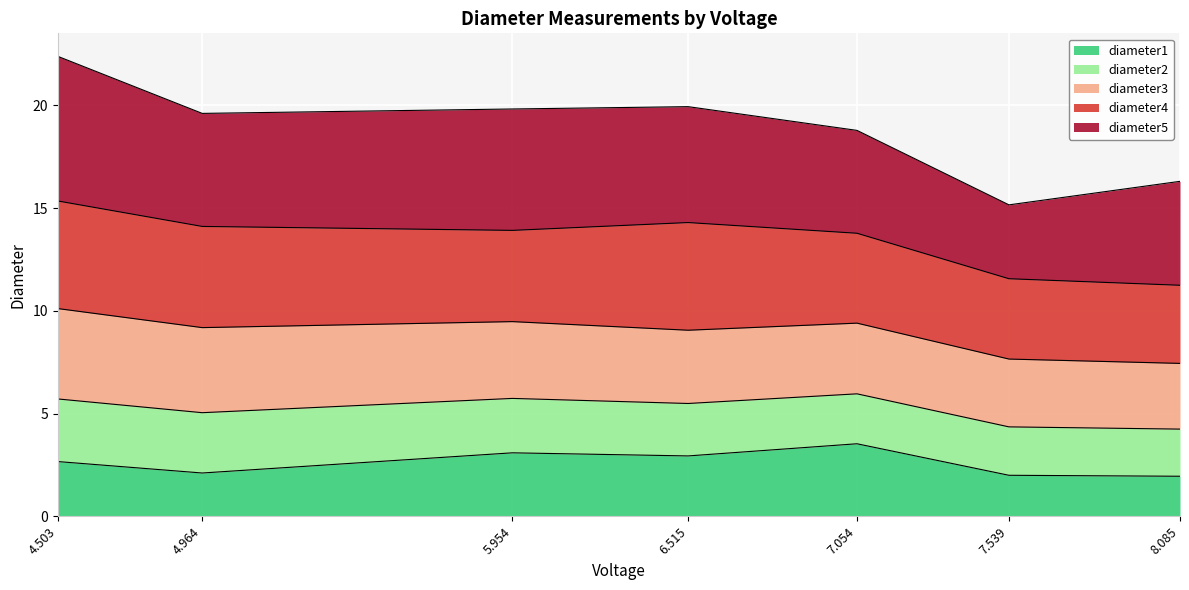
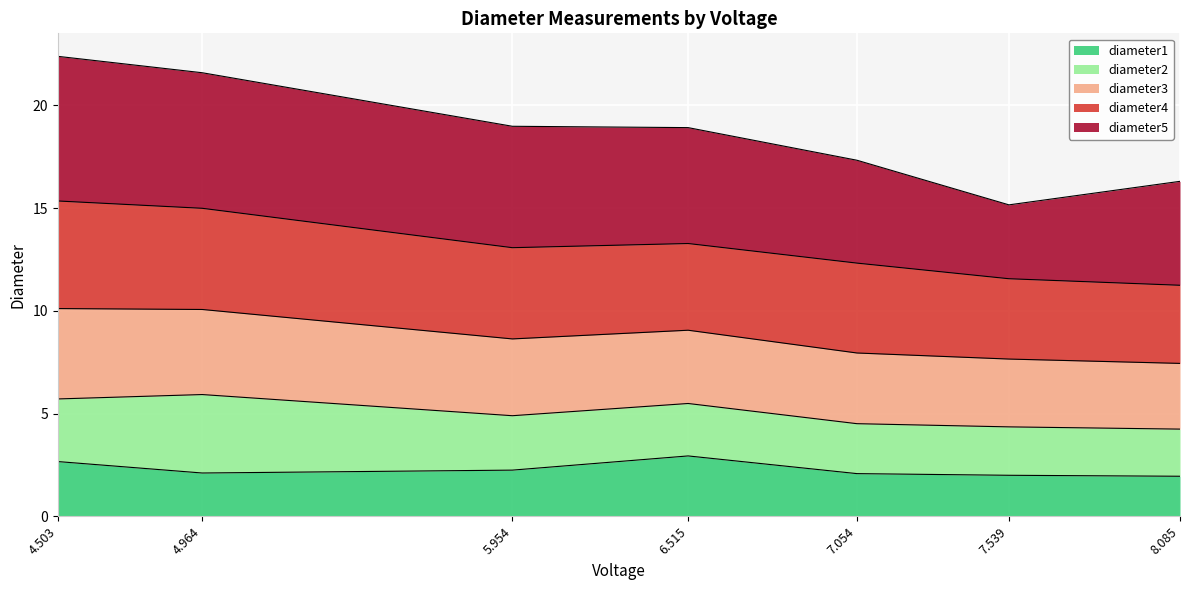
  {
    "diameter1": {
      "4.503": 2.7,
      "4.964": 2.1,
-     "5.954": 3.1,
+     "5.954": 2.2,
      "6.515": 2.9,
-     "7.054": 3.5,
+     "7.054": 2.1,
      "7.539": 2.0,
      "8.085": 2.0
    },
    "diameter2": {
      "4.503": 3.0,
-     "4.964": 2.9,
+     "4.964": 3.8,
      "5.954": 2.6,
      "6.515": 2.6,
      "7.054": 2.4,
      "7.539": 2.4,
      "8.085": 2.3
    },
    "diameter3": {
      "4.503": 4.4,
      "4.964": 4.1,
      "5.954": 3.7,
      "6.515": 3.6,
      "7.054": 3.4,
      "7.539": 3.3,
      "8.085": 3.2
    },
    "diameter4": {
      "4.503": 5.2,
      "4.964": 4.9,
      "5.954": 4.4,
-     "6.515": 5.2,
+     "6.515": 4.2,
      "7.054": 4.4,
      "7.539": 3.9,
      "8.085": 3.8
    },
    "diameter5": {
      "4.503": 7.0,
-     "4.964": 5.5,
+     "4.964": 6.6,
      "5.954": 5.9,
      "6.515": 5.6,
      "7.054": 5.0,
      "7.539": 3.6,
      "8.085": 5.1
    }
  }
